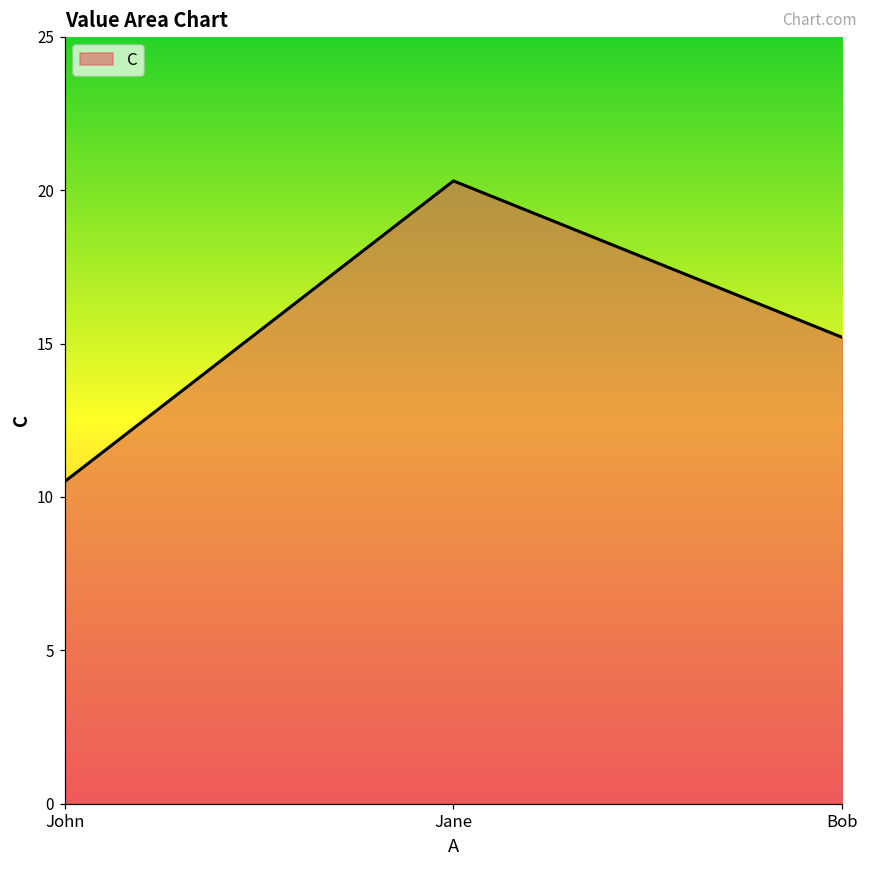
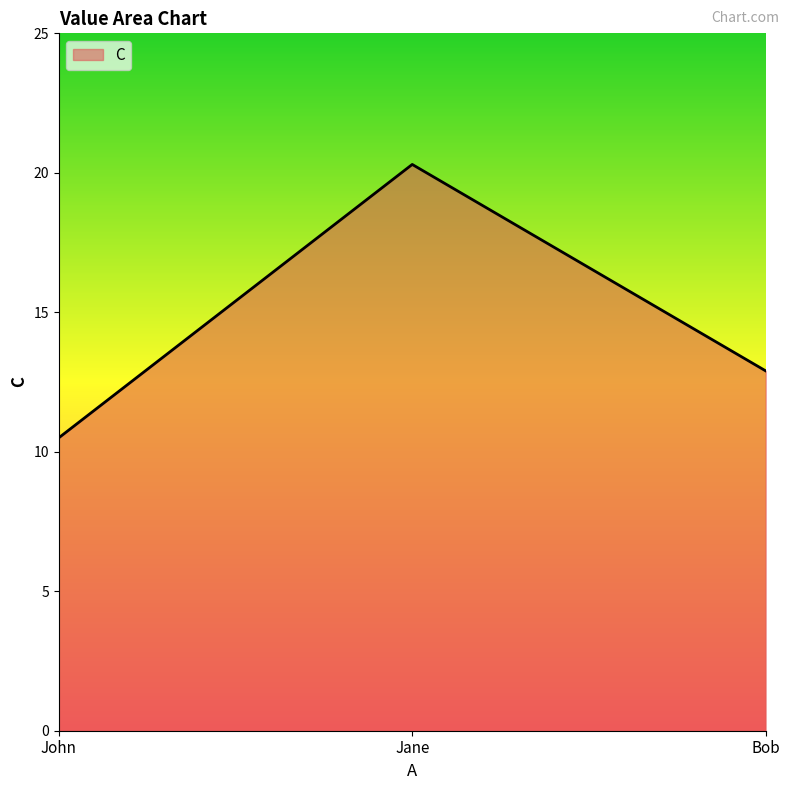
  {
    "John": 10.5,
    "Jane": 20.3,
-   "Bob": 15.2
+   "Bob": 12.9
  }
